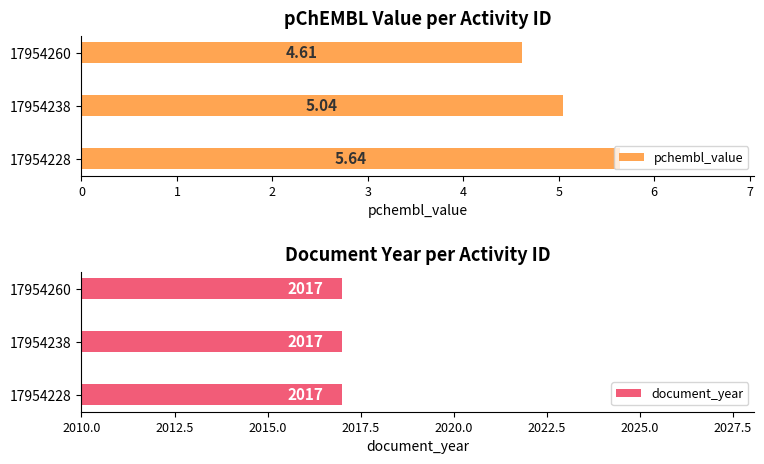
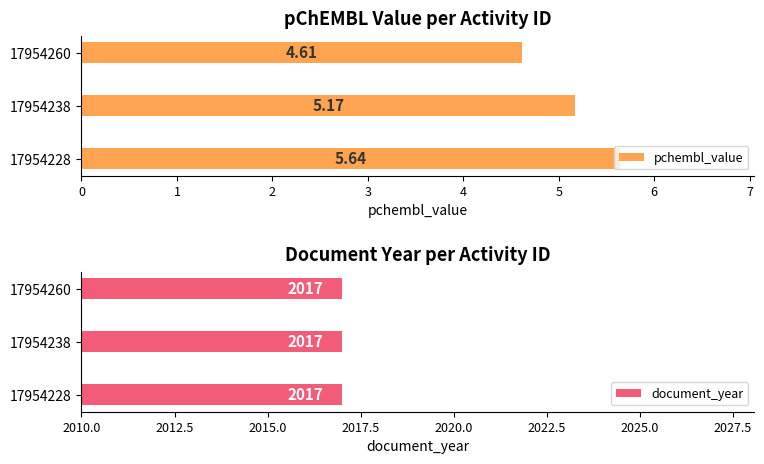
  {
    "pChEMBL Value per Activity ID": {
      "17954260": 4.61,
-     "17954238": 5.04
+     "17954238": 5.17
    },
    "Document Year per Activity ID": {
      "17954260": 2017,
      "17954238": 2017,
      "17954228": 2017
    }
  }
